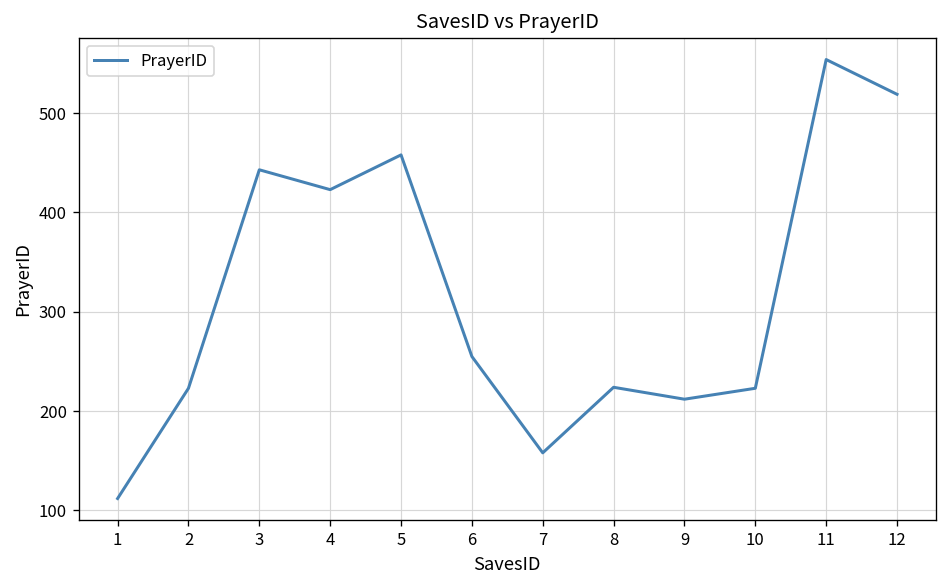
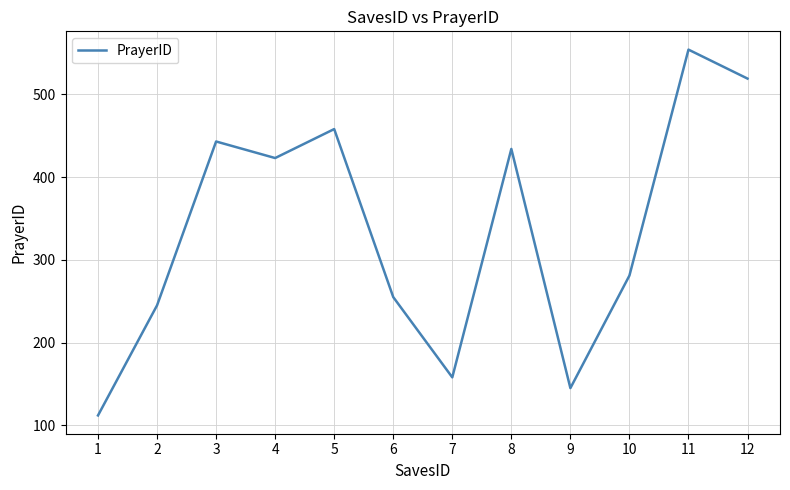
  {
    "1": 110,
-   "2": 220,
+   "2": 250,
    "3": 440,
    "4": 420,
    "5": 460,
    "6": 260,
    "7": 160,
-   "8": 220,
-   "9": 210,
-   "10": 220,
+   "8": 430,
+   "9": 150,
+   "10": 280,
    "11": 550,
    "12": 520
  }
